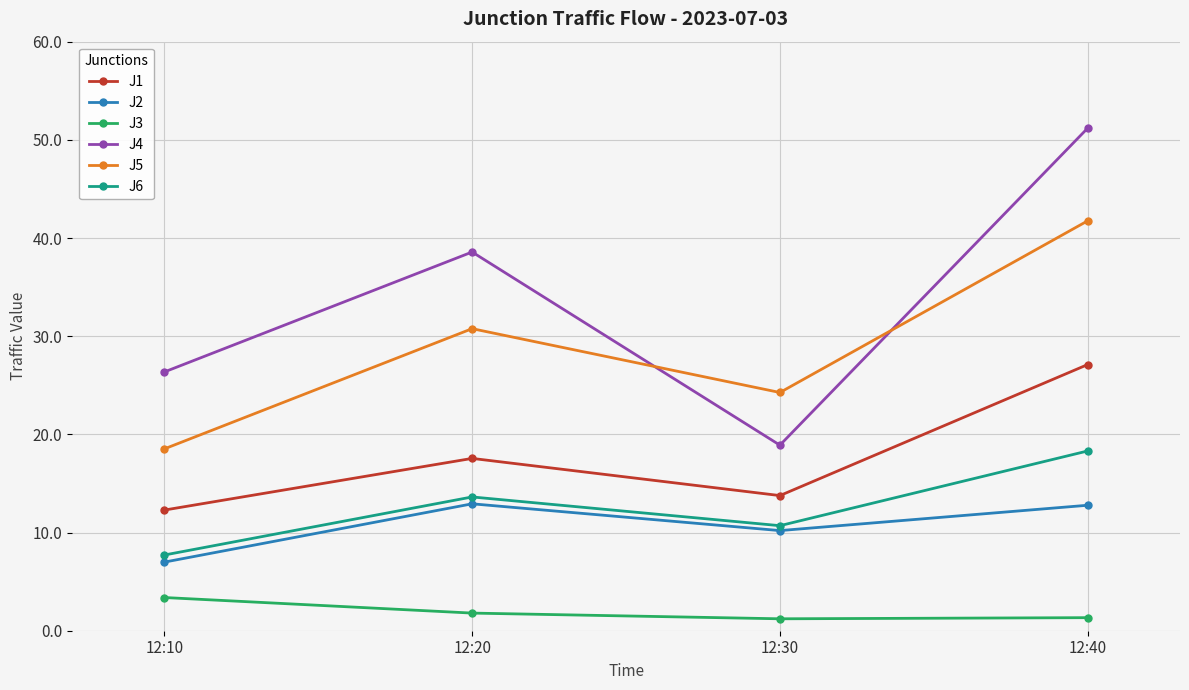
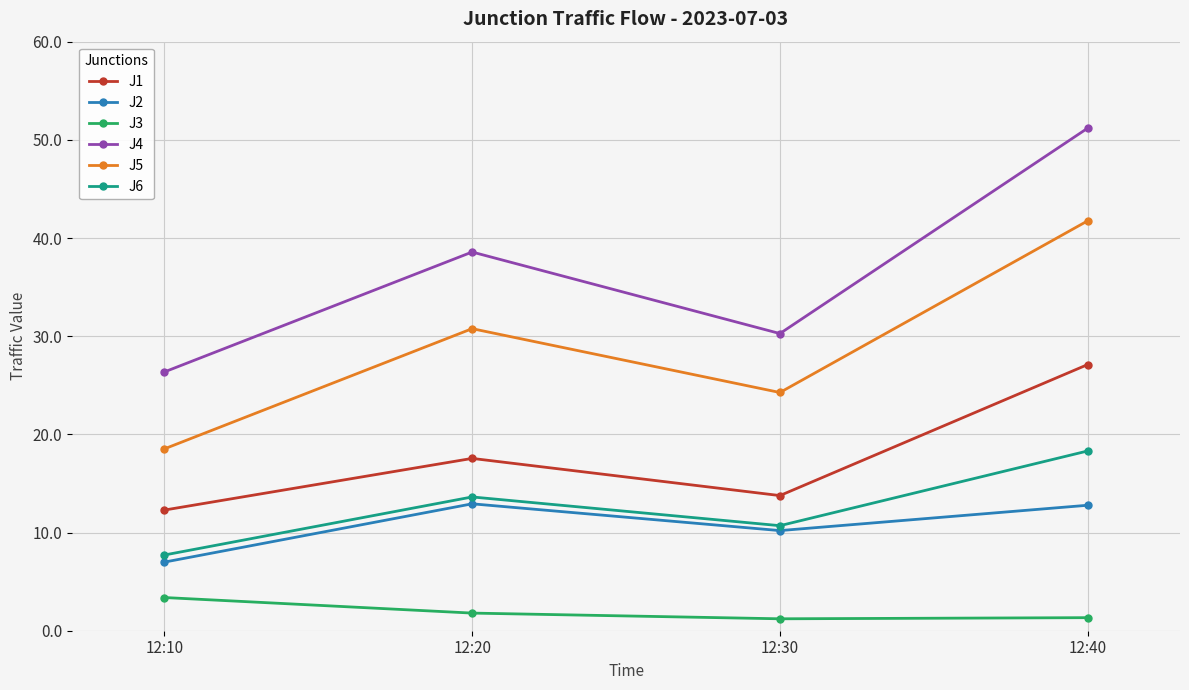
  {
    "J1": {
      "12:10": 12,
      "12:20": 18,
      "12:30": 14,
      "12:40": 27
    },
    "J2": {
      "12:10": 7,
      "12:20": 13,
      "12:30": 10,
      "12:40": 13
    },
    "J4": {
      "12:10": 26,
      "12:20": 39,
-     "12:30": 19,
+     "12:30": 30,
      "12:40": 51
    },
    "J5": {
      "12:10": 19,
      "12:20": 31,
      "12:30": 24,
      "12:40": 42
    }
  }
